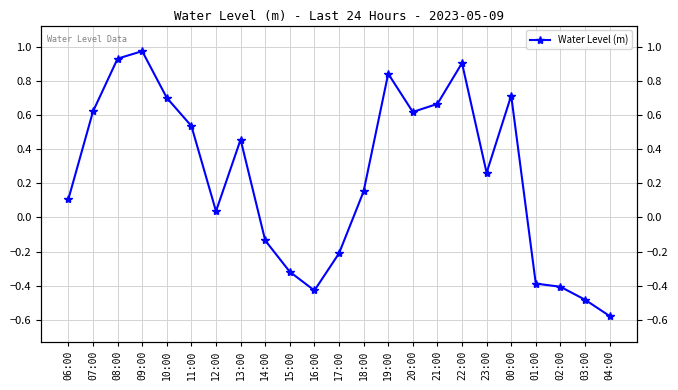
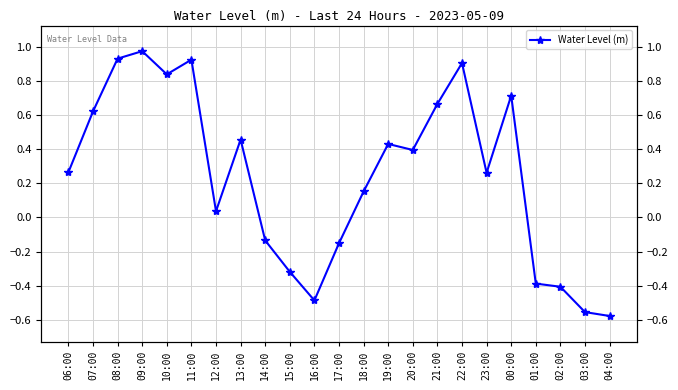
  {
-   "06:00": 0.11,
+   "06:00": 0.26,
    "07:00": 0.62,
    "08:00": 0.93,
    "09:00": 0.97,
-   "10:00": 0.70,
-   "11:00": 0.54,
+   "10:00": 0.84,
+   "11:00": 0.92,
    "12:00": 0.04,
    "13:00": 0.46,
    "14:00": -0.14,
    "15:00": -0.32,
-   "16:00": -0.43,
-   "17:00": -0.21,
+   "16:00": -0.49,
+   "17:00": -0.15,
    "18:00": 0.15,
-   "19:00": 0.84,
-   "20:00": 0.62,
+   "19:00": 0.43,
+   "20:00": 0.39,
    "21:00": 0.66,
    "22:00": 0.90,
    "23:00": 0.26,
    "00:00": 0.71,
    "01:00": -0.39,
    "02:00": -0.41,
-   "03:00": -0.48,
+   "03:00": -0.56,
    "04:00": -0.58
  }
